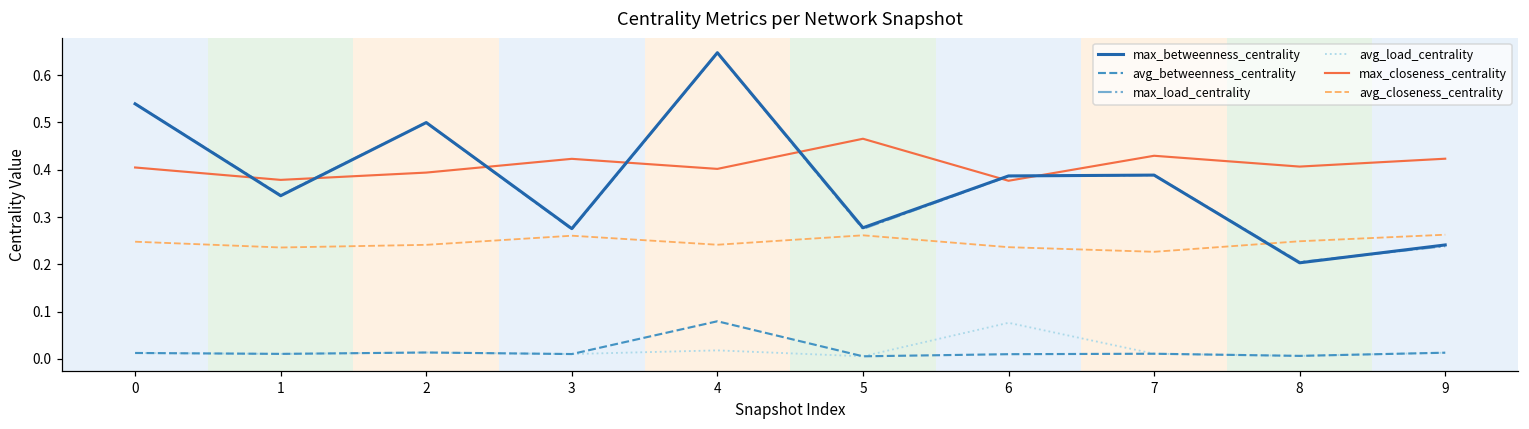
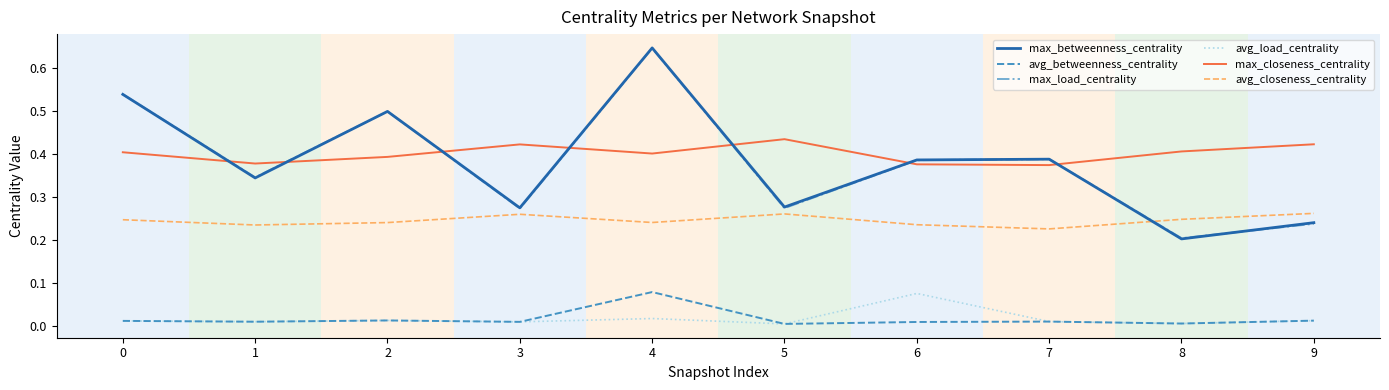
  {
    "avg_load_centrality": {
      "4": 0.02,
      "6": 0.08
    },
    "max_closeness_centrality": {
      "0": 0.40,
      "1": 0.38,
      "2": 0.39,
      "3": 0.42,
      "4": 0.40,
-     "5": 0.47,
+     "5": 0.44,
      "6": 0.38,
-     "7": 0.43,
+     "7": 0.37,
      "8": 0.41,
      "9": 0.42
    },
    "avg_closeness_centrality": {
      "0": 0.25,
      "1": 0.24,
      "2": 0.24,
      "3": 0.26,
      "4": 0.24,
      "5": 0.26,
      "6": 0.24,
      "7": 0.23,
      "8": 0.25,
      "9": 0.26
    }
  }
